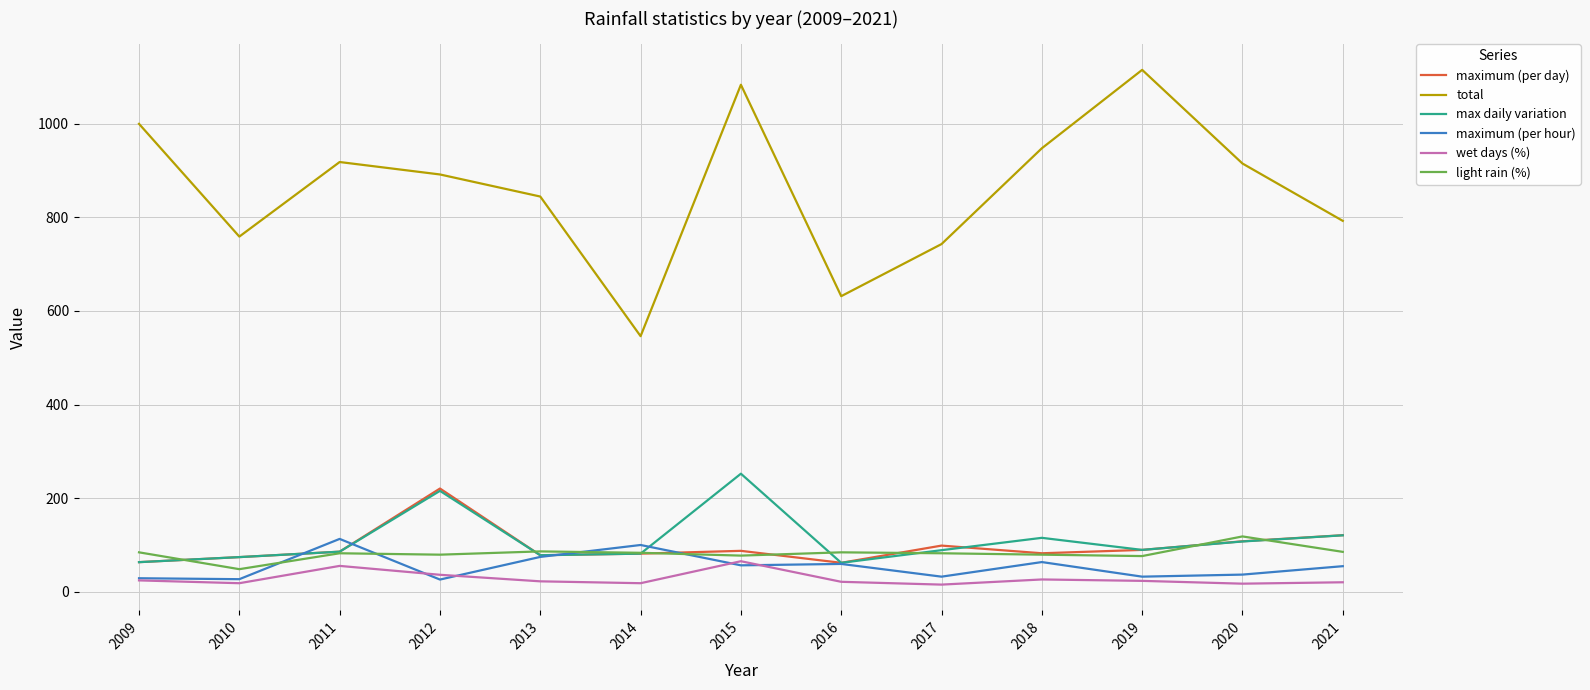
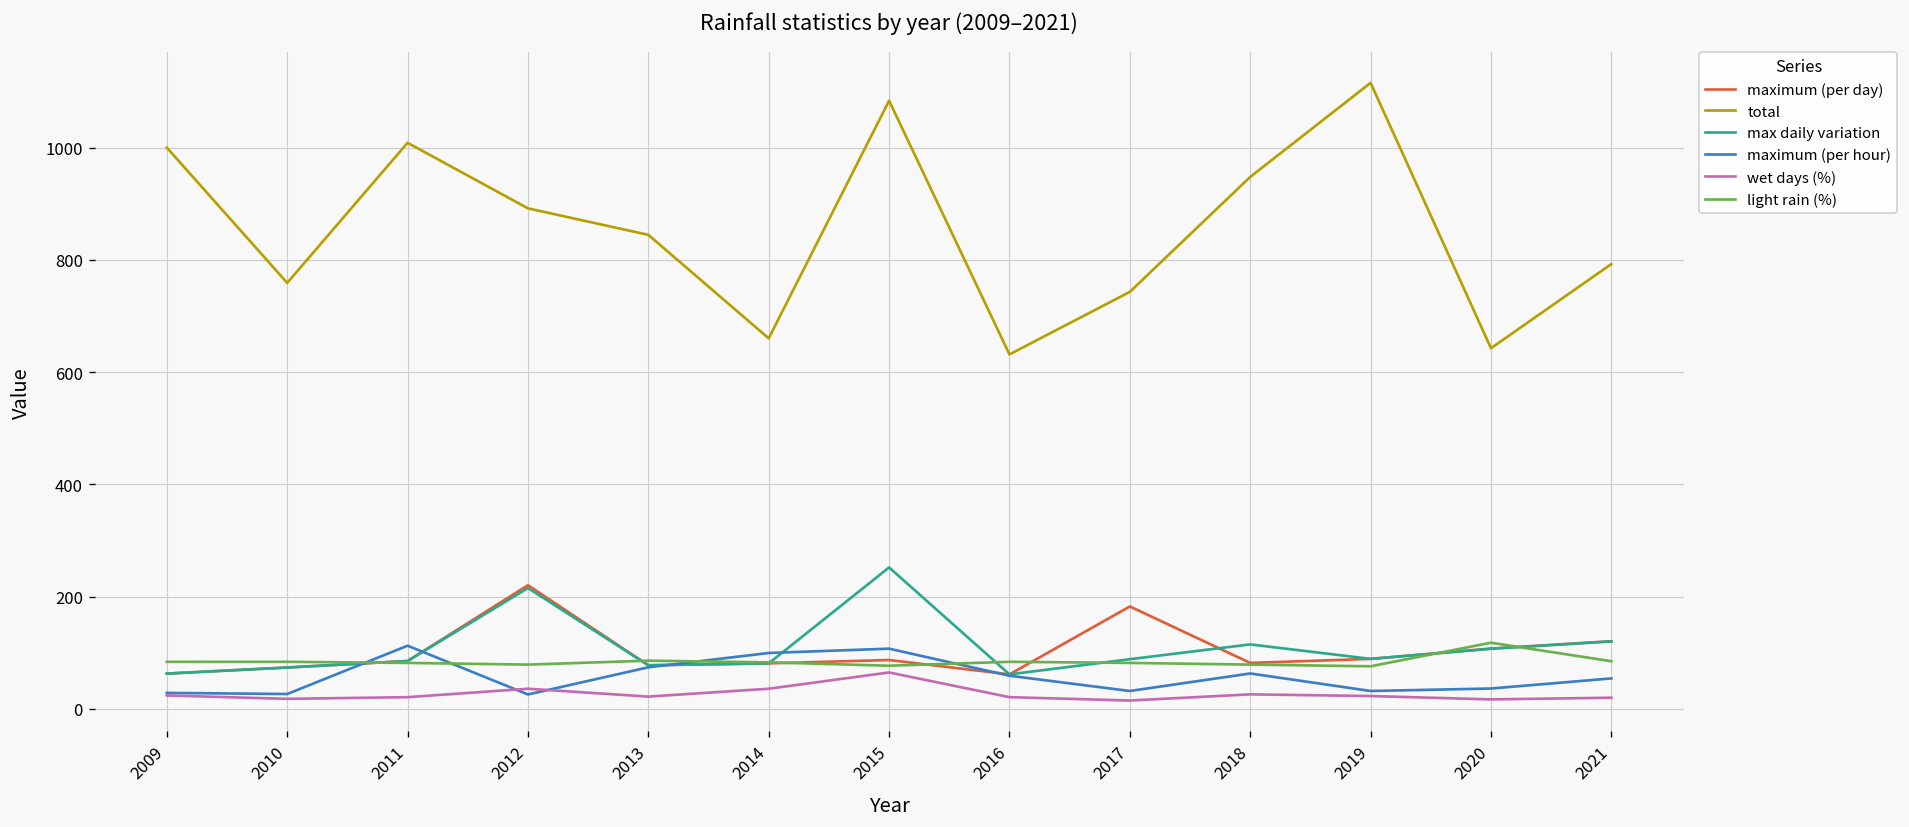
  {
    "maximum (per day)": {
      "2015": 90,
-     "2017": 100
+     "2017": 180
    },
    "total": {
      "2009": 1000,
      "2010": 760,
-     "2011": 920,
+     "2011": 1010,
      "2012": 890,
      "2013": 840,
-     "2014": 550,
+     "2014": 660,
      "2015": 1080,
      "2016": 630,
      "2017": 740,
      "2018": 950,
      "2019": 1120,
-     "2020": 920,
+     "2020": 640,
      "2021": 790
    },
    "max daily variation": {
      "2015": 250,
      "2017": 90,
      "2018": 120
    },
    "maximum (per hour)": {
      "2010": 30,
      "2011": 110,
      "2012": 30,
      "2014": 100,
-     "2015": 60,
+     "2015": 110,
      "2017": 30,
      "2018": 60,
      "2019": 30,
      "2020": 40,
      "2021": 50
    },
    "wet days (%)": {
      "2010": 20,
-     "2011": 60,
+     "2011": 20,
      "2012": 40,
      "2013": 20,
-     "2014": 20,
+     "2014": 40,
      "2015": 70,
      "2016": 20,
      "2017": 20,
      "2018": 30,
      "2019": 20,
      "2020": 20,
      "2021": 20
    },
    "light rain (%)": {
      "2009": 80,
-     "2010": 50,
+     "2010": 80,
      "2012": 80,
      "2013": 90,
      "2015": 80,
      "2016": 80,
      "2017": 80,
      "2019": 80,
      "2020": 120,
      "2021": 90
    }
  }
